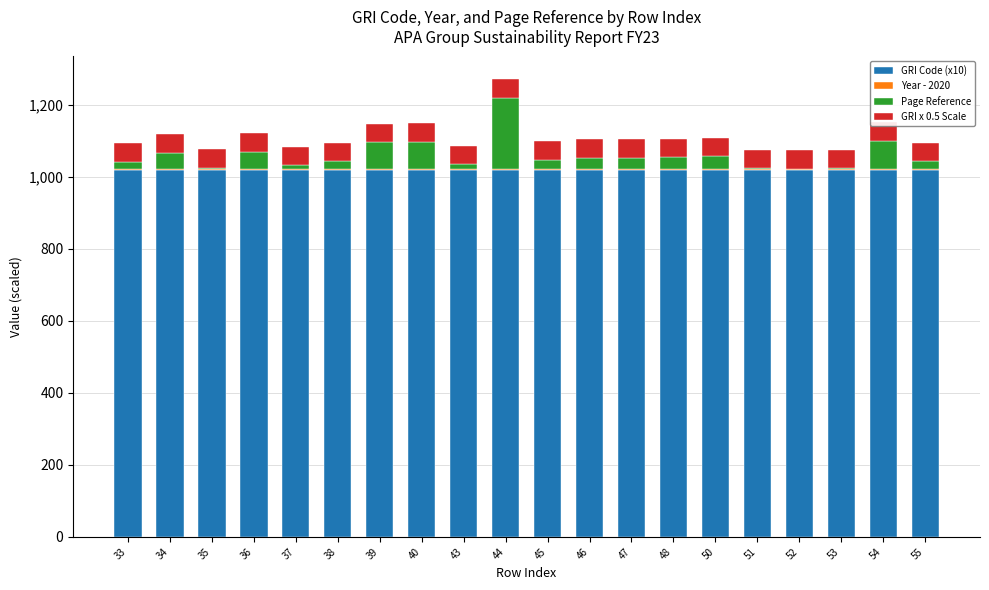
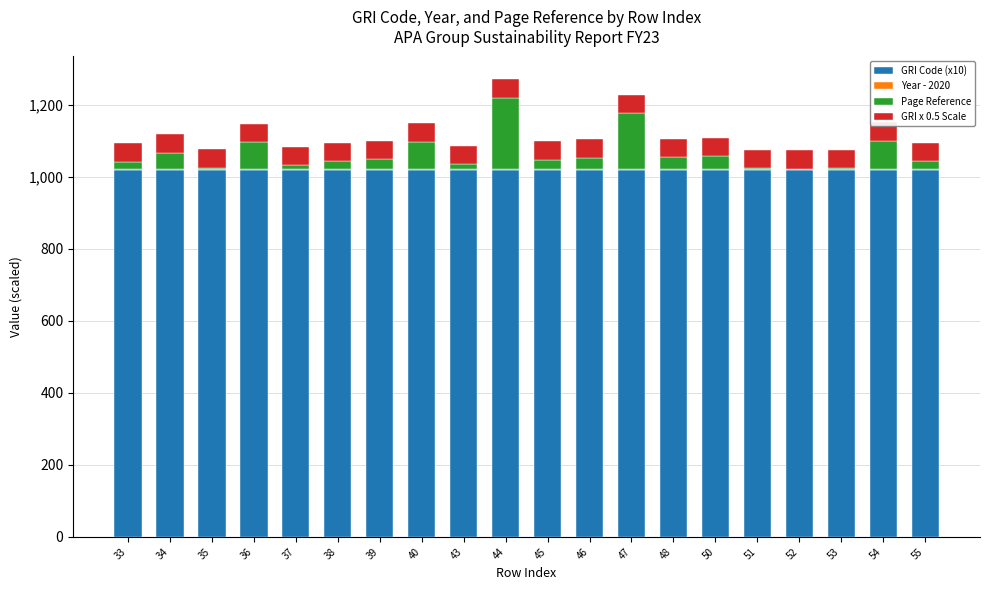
  {
    "GRI Code (x10)": {
      "33": "1,020",
      "34": "1,020",
      "35": "1,020",
      "36": "1,020",
      "37": "1,020",
      "38": "1,020",
      "39": "1,020",
      "40": "1,020",
      "43": "1,020",
      "44": "1,020",
      "45": "1,020",
      "46": "1,020",
      "47": "1,020",
      "48": "1,020",
      "50": "1,020",
      "51": "1,020",
      "52": "1,020",
      "53": "1,020",
      "54": "1,020",
      "55": "1,020"
    },
    "Page Reference": {
      "33": "20",
      "34": "40",
-     "36": "50",
+     "36": "70",
      "37": "10",
      "38": "20",
-     "39": "70",
+     "39": "30",
      "40": "80",
      "43": "10",
      "44": "200",
      "45": "30",
      "46": "30",
-     "47": "30",
+     "47": "150",
      "48": "30",
      "50": "30",
      "52": "0",
      "54": "80",
      "55": "20"
    },
    "GRI x 0.5 Scale": {
      "33": "50",
      "34": "50",
      "35": "50",
      "36": "50",
      "37": "50",
      "38": "50",
      "39": "50",
      "40": "50",
      "43": "50",
      "44": "50",
      "45": "50",
      "46": "50",
      "47": "50",
      "48": "50",
      "50": "50",
      "51": "50",
      "52": "50",
      "53": "50",
      "55": "50"
    }
  }
